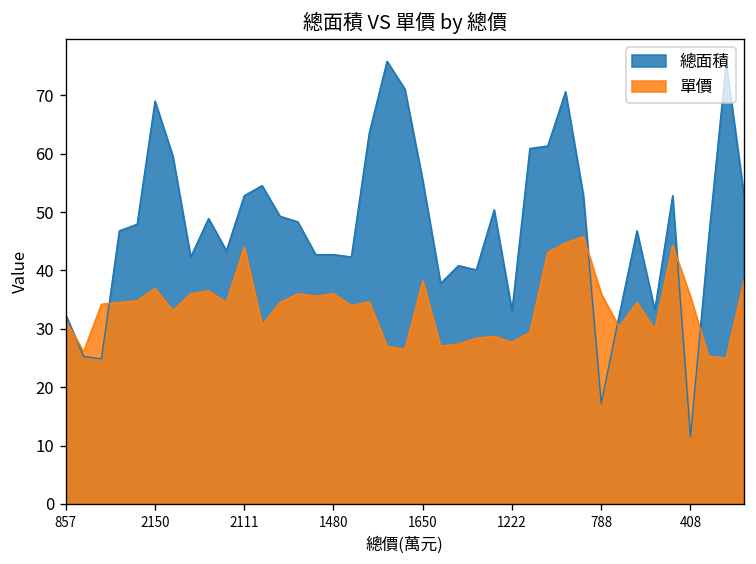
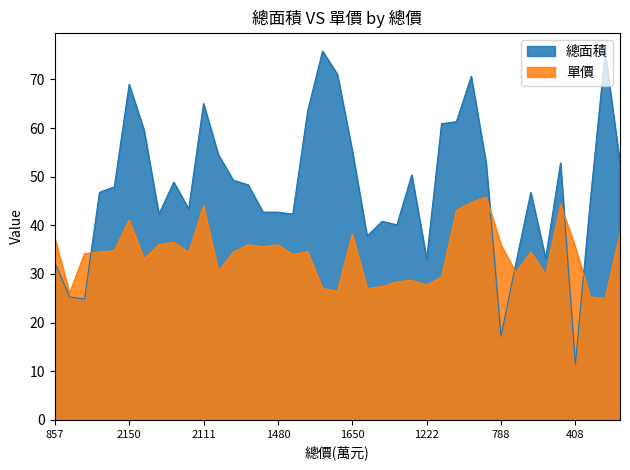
  {
    "總面積": {
      "857": 32,
      "2150": 69,
-     "2111": 53,
+     "2111": 65,
      "1480": 43,
      "1650": 55,
      "1222": 33,
      "788": 17,
      "408": 11
    },
    "單價": {
-     "857": 31,
-     "2150": 37,
+     "857": 37,
+     "2150": 41,
      "2111": 44,
      "1480": 36,
      "1650": 38,
      "1222": 28,
      "788": 36,
      "408": 36
    }
  }
